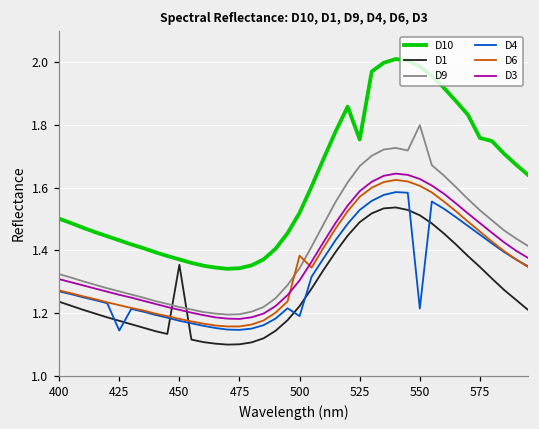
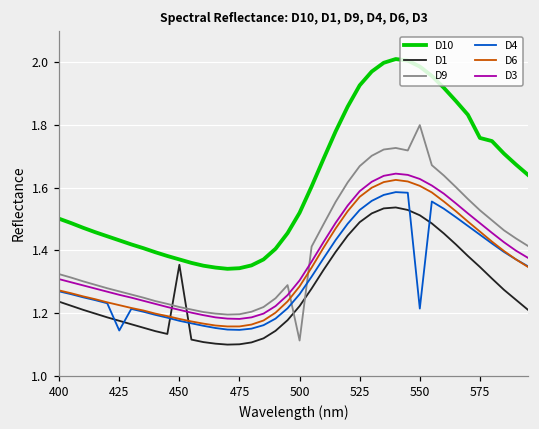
  {
    "D10": {
      "400": 1.50,
      "425": 1.43,
      "450": 1.37,
      "475": 1.34,
      "500": 1.52,
-     "525": 1.75,
+     "525": 1.93,
      "575": 1.76
    },
    "D1": {
      "400": 1.24,
      "425": 1.18,
      "450": 1.35,
      "475": 1.10,
      "500": 1.22,
      "525": 1.49,
      "550": 1.51,
      "575": 1.35
    },
    "D9": {
      "400": 1.32,
      "425": 1.27,
      "450": 1.22,
      "475": 1.20,
-     "500": 1.34,
+     "500": 1.11,
      "525": 1.67,
      "550": 1.80,
      "575": 1.53
    },
    "D4": {
      "425": 1.14,
      "475": 1.15,
-     "500": 1.19,
+     "500": 1.26,
      "525": 1.53,
      "550": 1.21,
      "575": 1.45
    },
    "D6": {
      "425": 1.23,
      "475": 1.16,
-     "500": 1.38,
+     "500": 1.29,
      "525": 1.57,
      "550": 1.61,
      "575": 1.46
    },
    "D3": {
      "400": 1.31,
      "425": 1.26,
      "450": 1.21,
      "475": 1.18,
      "500": 1.30,
      "525": 1.59,
      "550": 1.63,
      "575": 1.49
    }
  }
